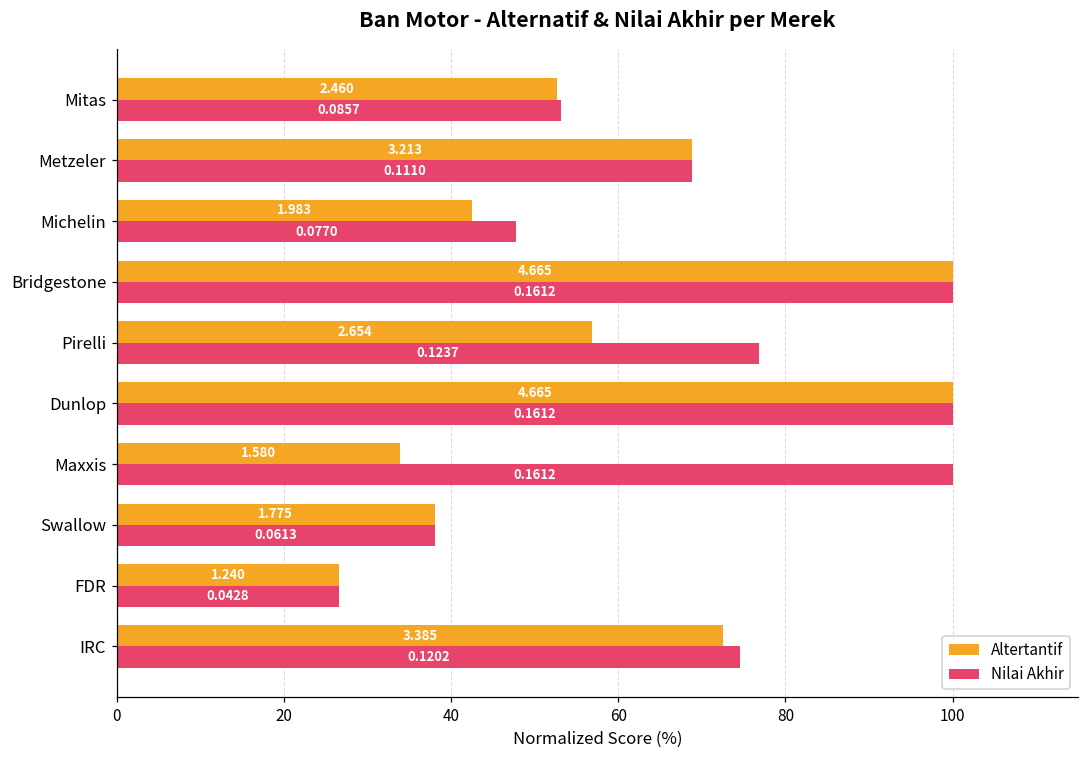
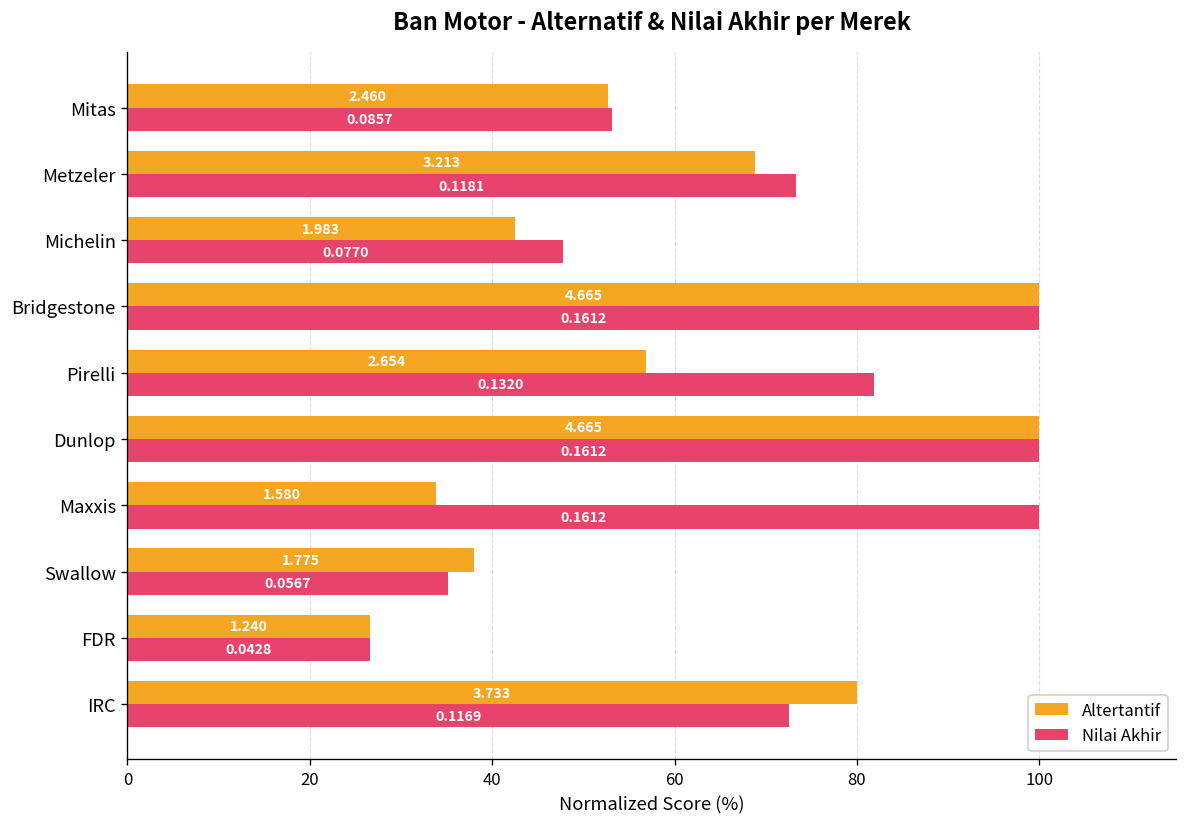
  {
    "Altertantif": {
-     "IRC": 3.385
+     "IRC": 3.733
    },
    "Nilai Akhir": {
-     "Metzeler": 0.1110,
-     "Pirelli": 0.1237,
-     "Swallow": 0.0613,
-     "IRC": 0.1202
+     "Metzeler": 0.1181,
+     "Pirelli": 0.1320,
+     "Swallow": 0.0567,
+     "IRC": 0.1169
    }
  }
